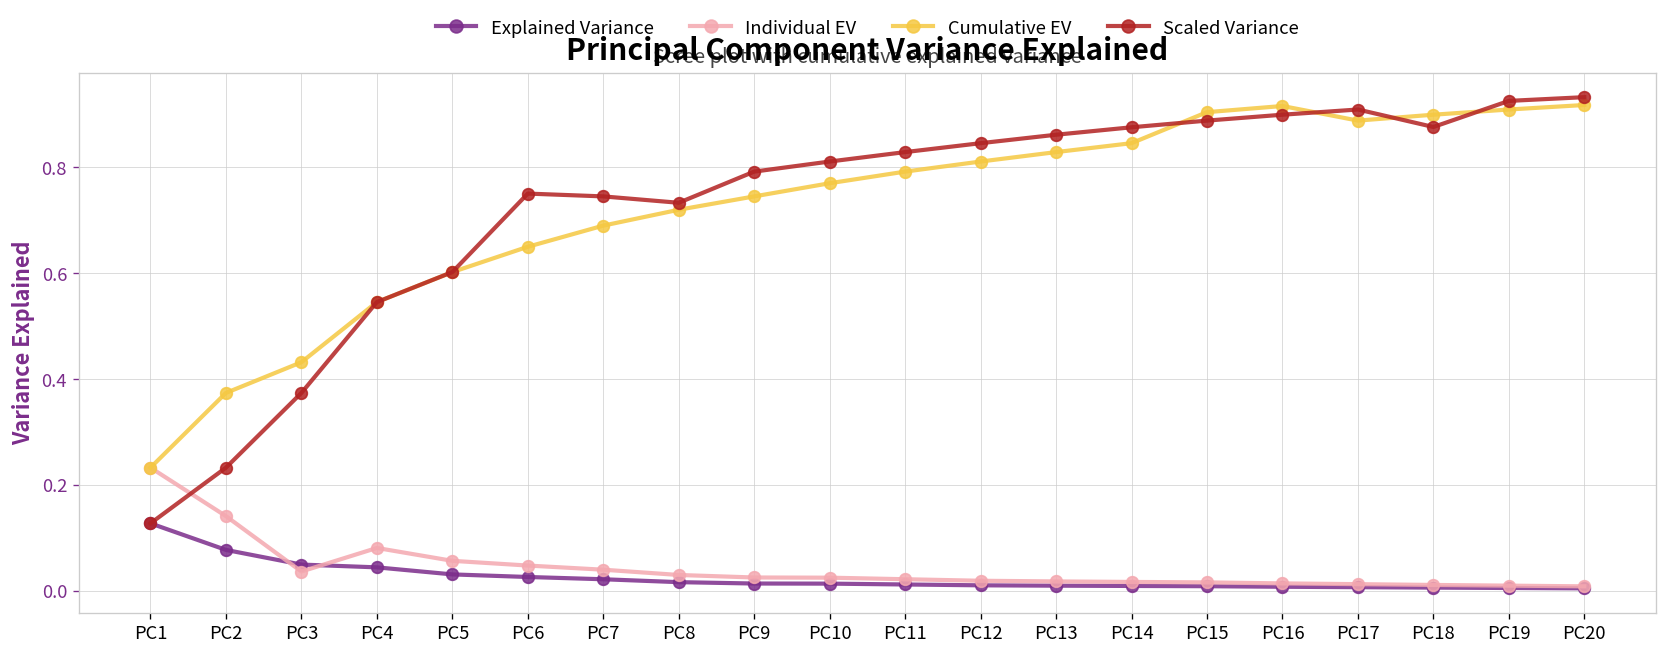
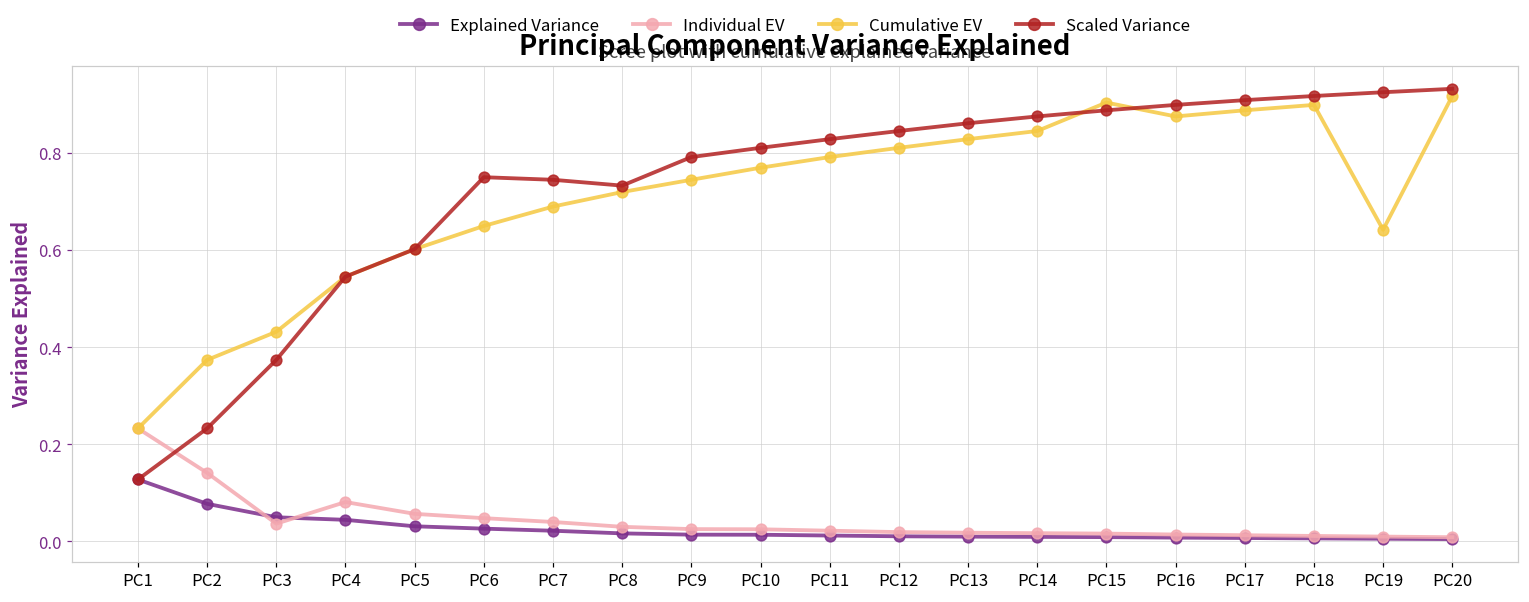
  {
    "Explained Variance": {
      "PC2": 0.08,
      "PC3": 0.05,
      "PC4": 0.04,
      "PC5": 0.03,
      "PC6": 0.03,
      "PC7": 0.02,
      "PC8": 0.02,
      "PC9": 0.01,
      "PC10": 0.01,
      "PC11": 0.01,
      "PC12": 0.01,
      "PC13": 0.01,
      "PC14": 0.01,
      "PC15": 0.01,
      "PC16": 0.01
    },
    "Individual EV": {
      "PC2": 0.14,
      "PC3": 0.04,
      "PC4": 0.08,
      "PC5": 0.06,
      "PC6": 0.05,
      "PC7": 0.04,
      "PC8": 0.03,
      "PC9": 0.03,
      "PC10": 0.02,
      "PC11": 0.02,
      "PC12": 0.02,
      "PC13": 0.02,
      "PC14": 0.02,
      "PC15": 0.02,
      "PC16": 0.01
    },
    "Cumulative EV": {
      "PC2": 0.37,
      "PC3": 0.43,
      "PC6": 0.65,
      "PC7": 0.69,
      "PC8": 0.72,
      "PC9": 0.75,
      "PC10": 0.77,
      "PC11": 0.79,
      "PC12": 0.81,
      "PC13": 0.83,
      "PC14": 0.85,
      "PC15": 0.90,
-     "PC16": 0.92,
+     "PC16": 0.88,
      "PC17": 0.89,
      "PC18": 0.90,
-     "PC19": 0.91,
+     "PC19": 0.64,
      "PC20": 0.92
    },
    "Scaled Variance": {
      "PC2": 0.23,
      "PC3": 0.37,
      "PC6": 0.75,
      "PC7": 0.75,
      "PC8": 0.73,
      "PC9": 0.79,
      "PC10": 0.81,
      "PC11": 0.83,
      "PC12": 0.85,
      "PC13": 0.86,
      "PC14": 0.88,
      "PC15": 0.89,
      "PC16": 0.90,
      "PC17": 0.91,
-     "PC18": 0.88,
+     "PC18": 0.92,
      "PC19": 0.93,
      "PC20": 0.93
    }
  }
